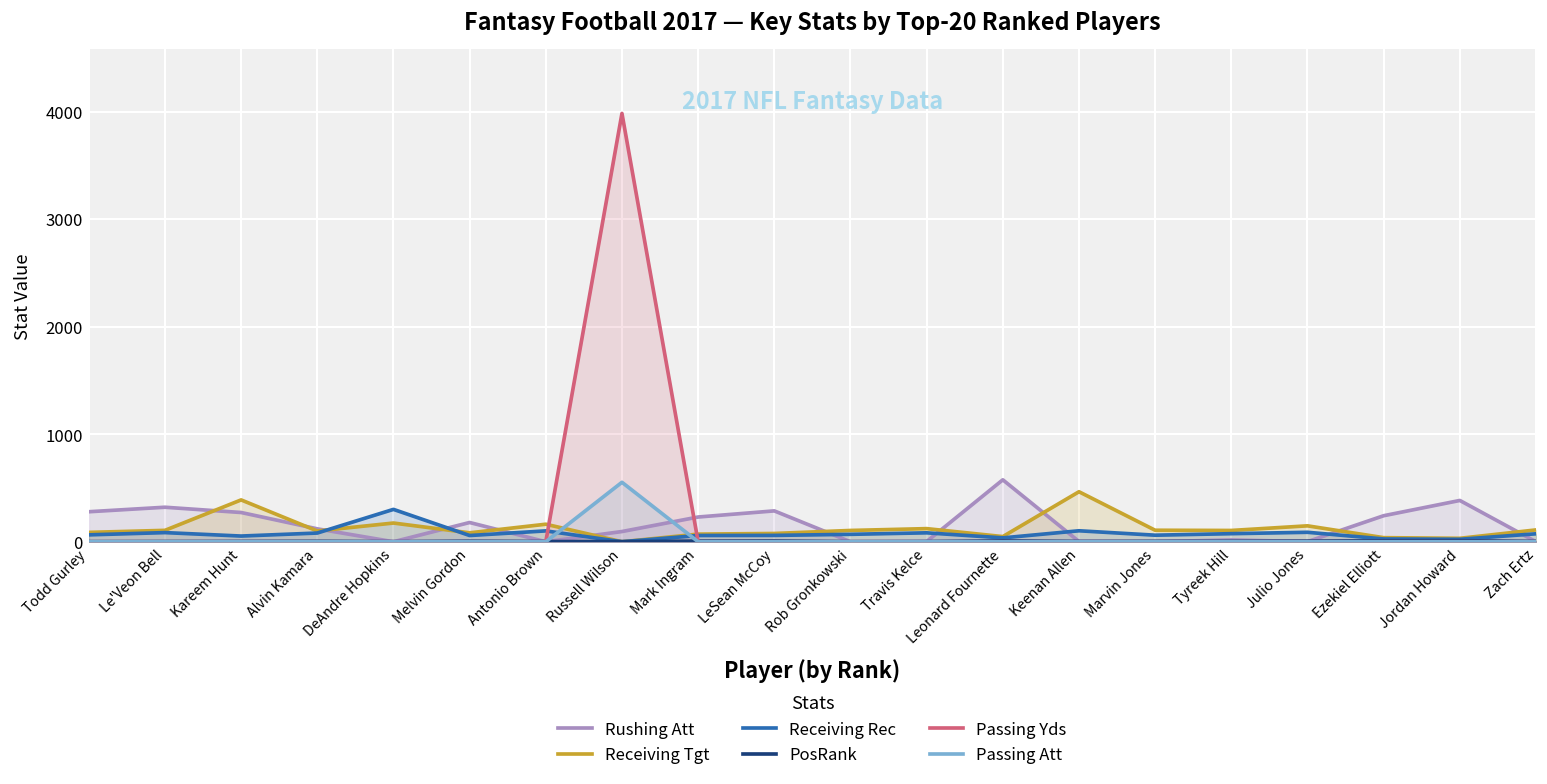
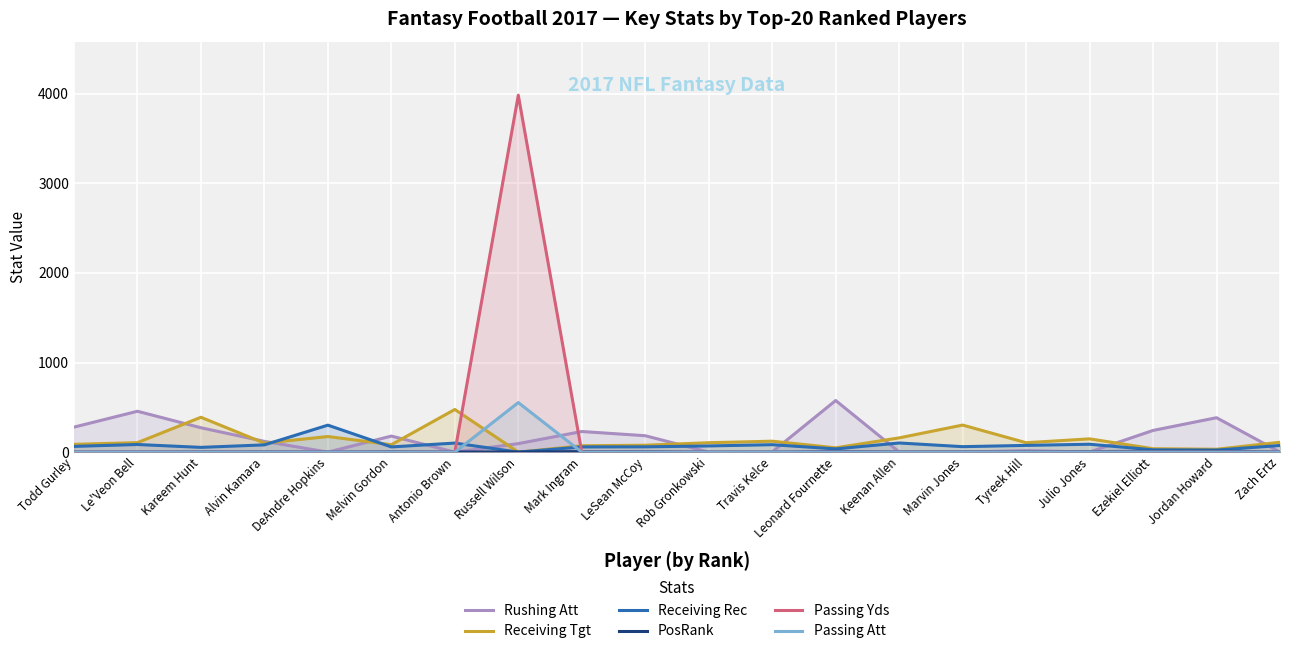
  {
    "Rushing Att": {
      "Todd Gurley": 300,
-     "Le'Veon Bell": 300,
+     "Le'Veon Bell": 500,
      "Kareem Hunt": 300,
      "Melvin Gordon": 200,
      "Russell Wilson": 100,
      "Mark Ingram": 200,
-     "LeSean McCoy": 300,
+     "LeSean McCoy": 200,
      "Leonard Fournette": 600,
      "Ezekiel Elliott": 200,
      "Jordan Howard": 400
    },
    "Receiving Tgt": {
      "Kareem Hunt": 400,
      "DeAndre Hopkins": 200,
-     "Antonio Brown": 200,
+     "Antonio Brown": 500,
      "Rob Gronkowski": 100,
      "Travis Kelce": 100,
-     "Keenan Allen": 500,
-     "Marvin Jones": 100,
+     "Keenan Allen": 200,
+     "Marvin Jones": 300,
      "Tyreek Hill": 100,
      "Julio Jones": 100,
      "Zach Ertz": 100
    },
    "Receiving Rec": {
      "Kareem Hunt": 100,
      "DeAndre Hopkins": 300,
      "Antonio Brown": 100,
      "Rob Gronkowski": 100,
      "Travis Kelce": 100,
      "Keenan Allen": 100,
      "Marvin Jones": 100,
      "Tyreek Hill": 100,
      "Julio Jones": 100,
      "Zach Ertz": 100
    },
    "Passing Yds": {
      "Russell Wilson": 4000
    },
    "Passing Att": {
      "Russell Wilson": 600
    }
  }
